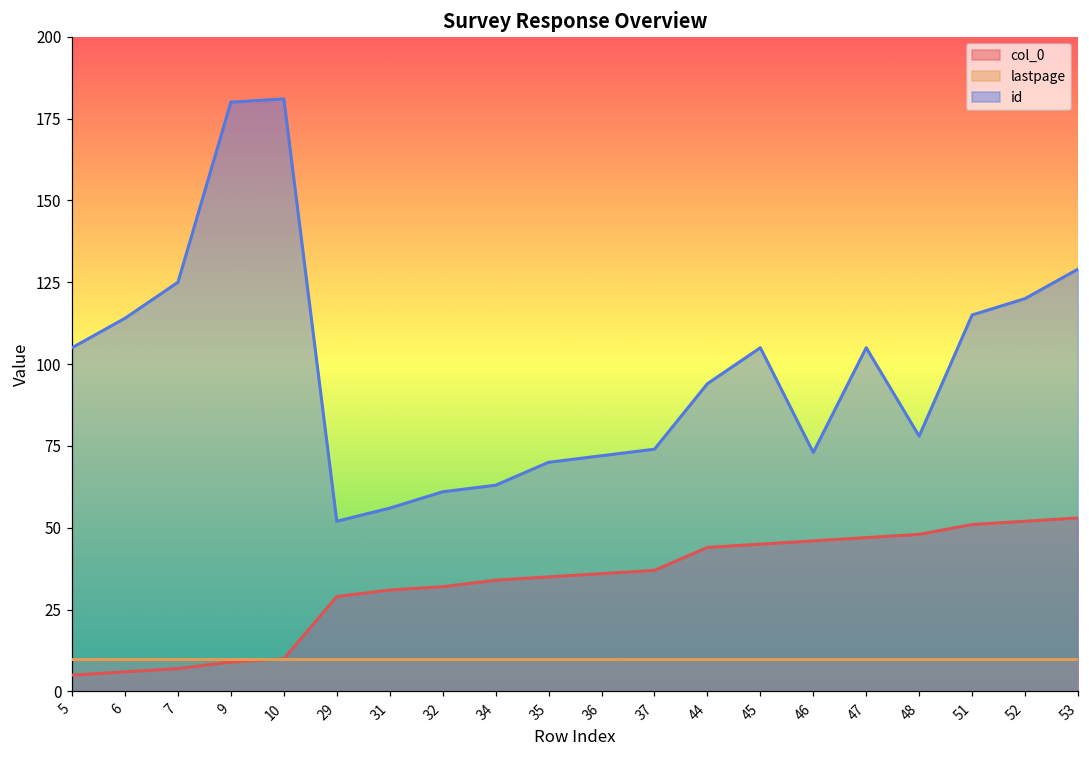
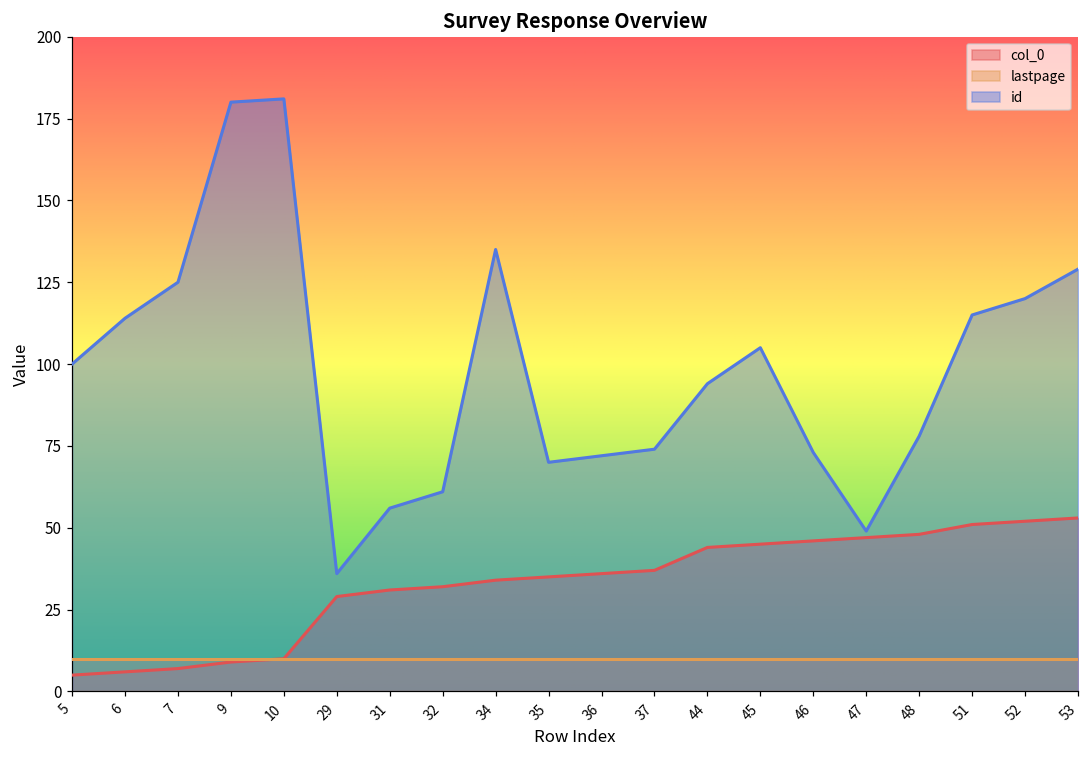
  {
    "id": {
-     "5": 105,
+     "5": 100,
      "6": 114,
      "7": 125,
      "9": 180,
      "10": 181,
-     "29": 52,
+     "29": 36,
      "31": 56,
      "32": 61,
-     "34": 63,
+     "34": 135,
      "35": 70,
      "36": 72,
      "37": 74,
      "44": 94,
      "45": 105,
      "46": 73,
-     "47": 105,
+     "47": 49,
      "48": 78,
      "51": 115,
      "52": 120,
      "53": 129
    }
  }
